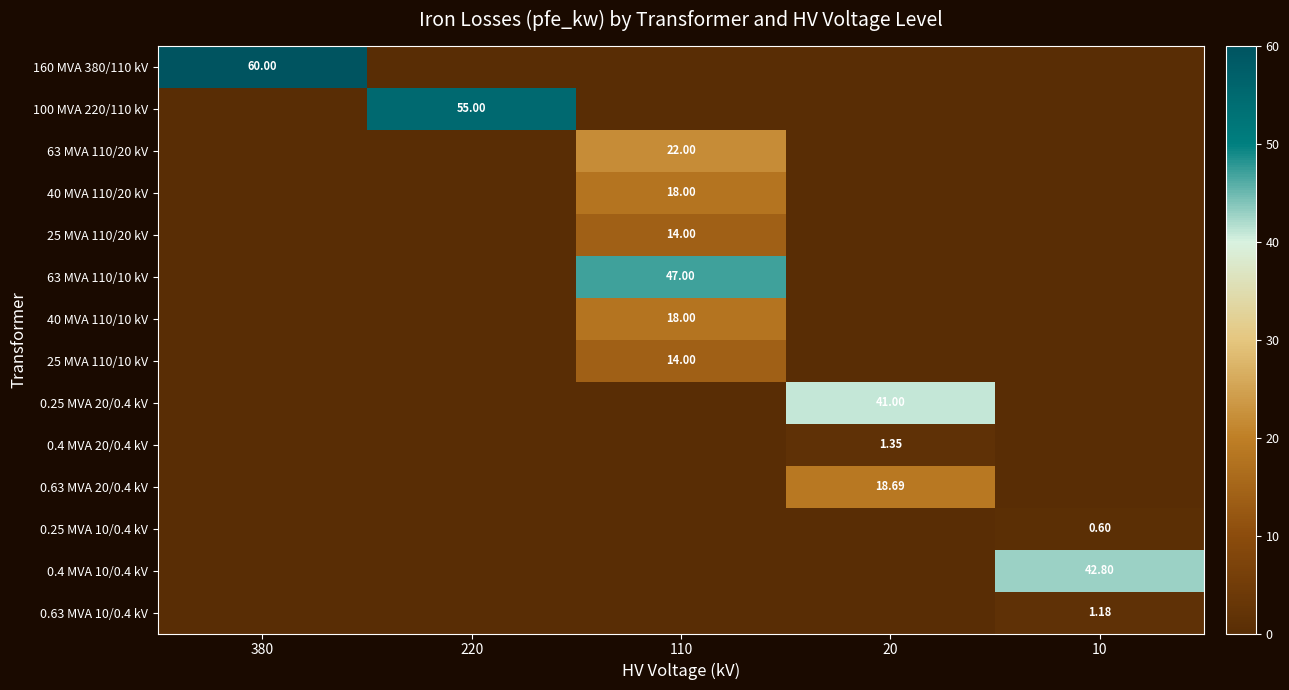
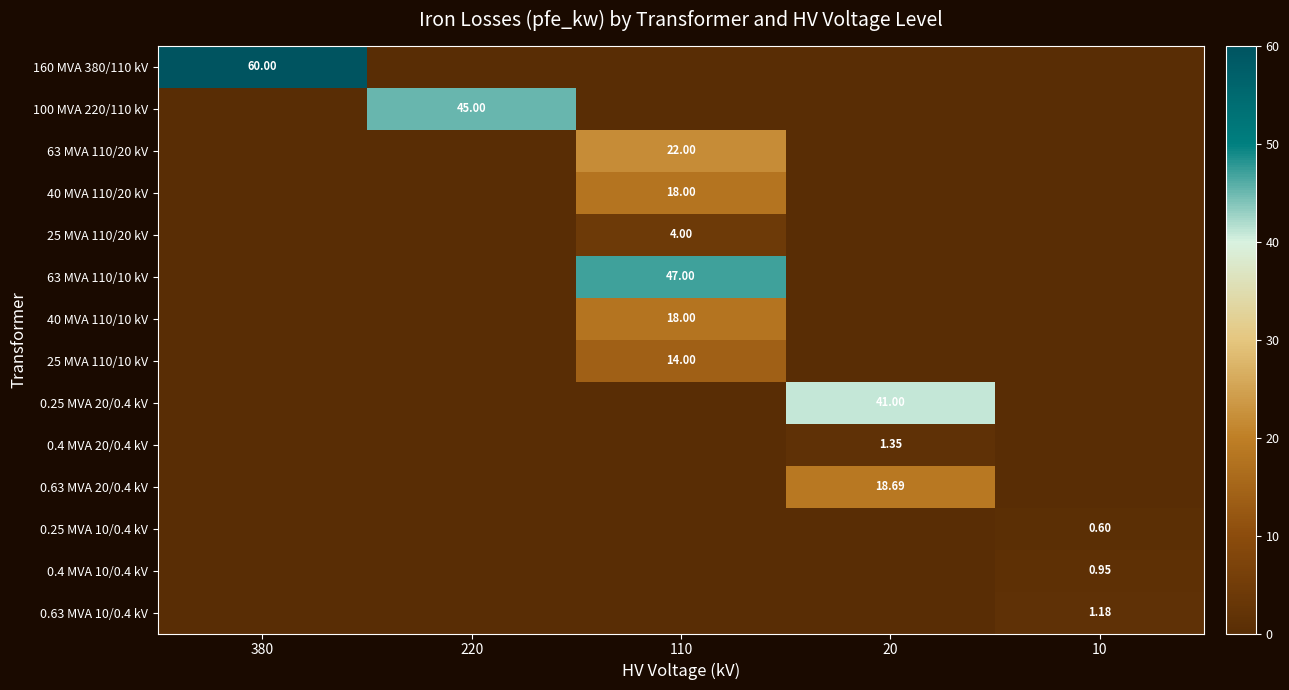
  {
    "160 MVA 380/110 kV": {
      "380": 60.00
    },
    "100 MVA 220/110 kV": {
-     "220": 55.00
+     "220": 45.00
    },
    "63 MVA 110/20 kV": {
      "110": 22.00
    },
    "40 MVA 110/20 kV": {
      "110": 18.00
    },
    "25 MVA 110/20 kV": {
-     "110": 14.00
+     "110": 4.00
    },
    "63 MVA 110/10 kV": {
      "110": 47.00
    },
    "40 MVA 110/10 kV": {
      "110": 18.00
    },
    "25 MVA 110/10 kV": {
      "110": 14.00
    },
    "0.25 MVA 20/0.4 kV": {
      "20": 41.00
    },
    "0.4 MVA 20/0.4 kV": {
      "20": 1.35
    },
    "0.63 MVA 20/0.4 kV": {
      "20": 18.69
    },
    "0.25 MVA 10/0.4 kV": {
      "10": 0.60
    },
    "0.4 MVA 10/0.4 kV": {
-     "10": 42.80
+     "10": 0.95
    },
    "0.63 MVA 10/0.4 kV": {
      "10": 1.18
    }
  }
